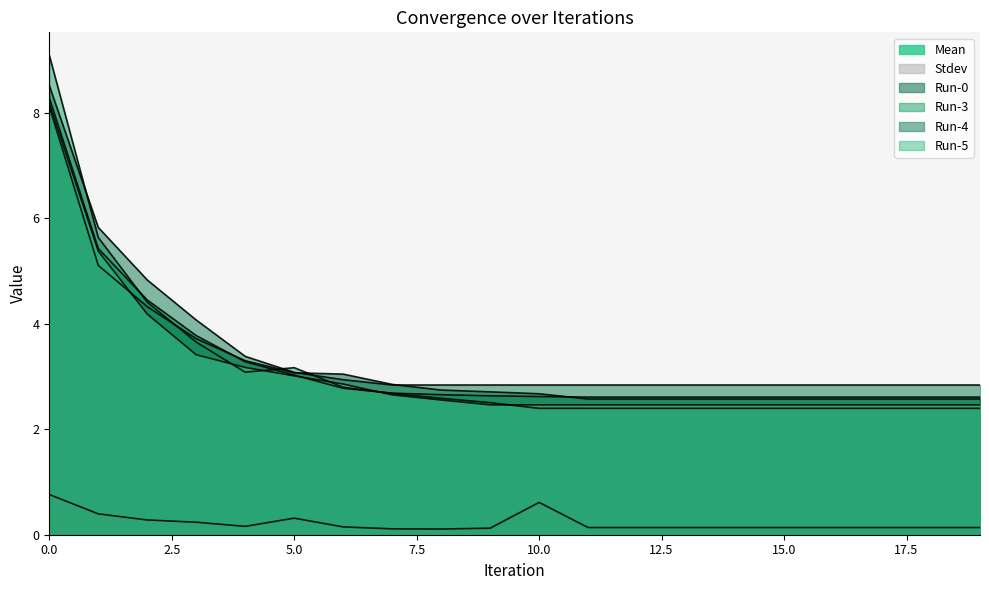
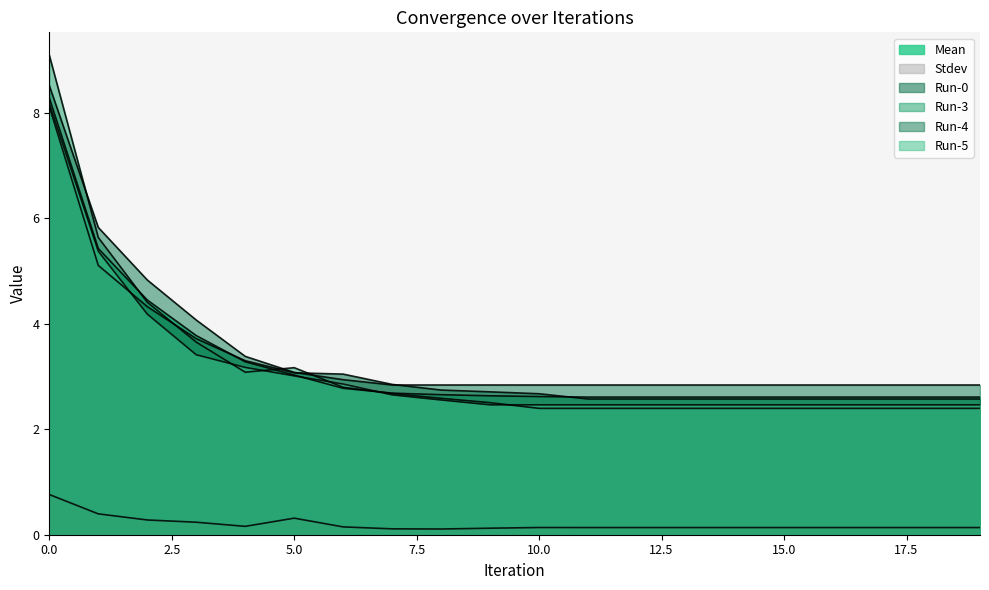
  {
    "Stdev": {
      "0.0": 0.8,
      "5.0": 0.3,
-     "10.0": 0.6,
+     "10.0": 0.1,
      "15.0": 0.1
    }
  }
